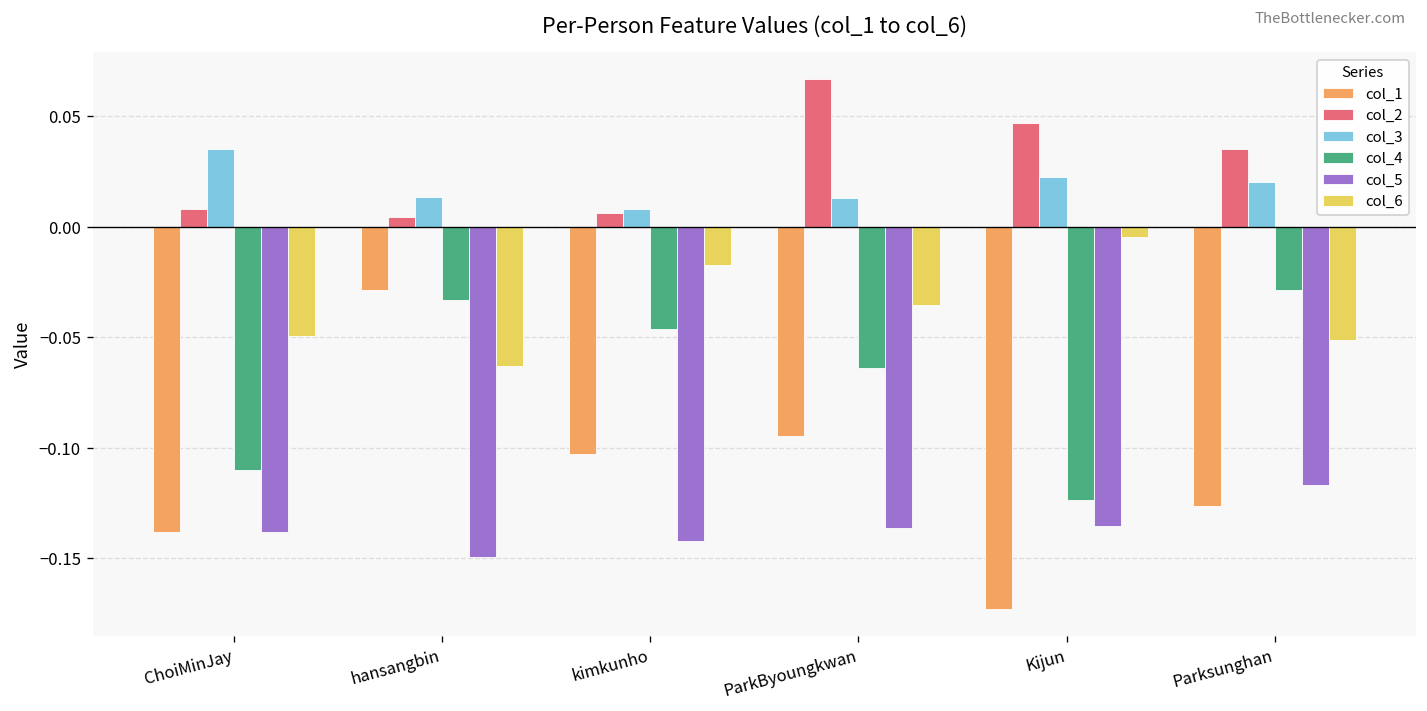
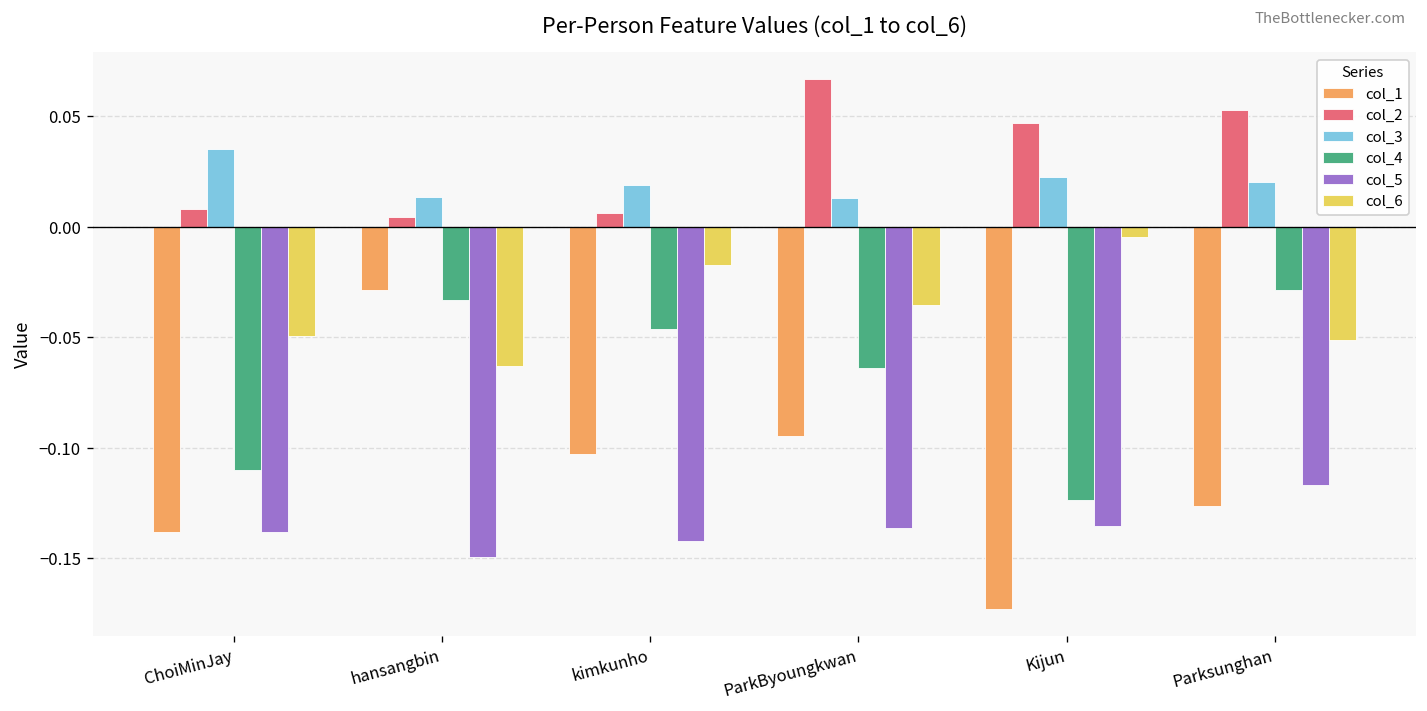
  {
    "col_2": {
      "ChoiMinJay": 0.008,
      "hansangbin": 0.004,
      "kimkunho": 0.006,
      "ParkByoungkwan": 0.067,
      "Kijun": 0.047,
-     "Parksunghan": 0.035
+     "Parksunghan": 0.053
    },
    "col_3": {
      "ChoiMinJay": 0.035,
      "hansangbin": 0.013,
-     "kimkunho": 0.008,
+     "kimkunho": 0.019,
      "ParkByoungkwan": 0.013,
      "Kijun": 0.022,
      "Parksunghan": 0.020
    },
    "col_4": {
      "ChoiMinJay": -0.110,
      "hansangbin": -0.033,
      "kimkunho": -0.046,
      "ParkByoungkwan": -0.064,
      "Kijun": -0.124,
      "Parksunghan": -0.029
    },
    "col_5": {
      "ChoiMinJay": -0.138,
      "hansangbin": -0.150,
      "kimkunho": -0.142,
      "ParkByoungkwan": -0.136,
      "Kijun": -0.136,
      "Parksunghan": -0.117
    }
  }
